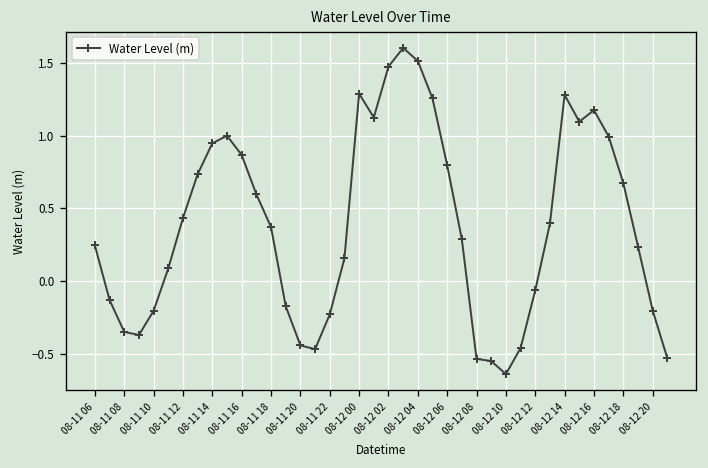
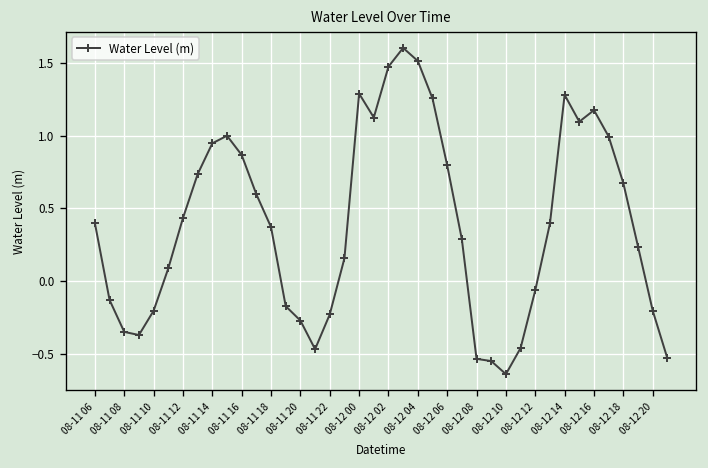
  {
-   "08-11 06": 0.24,
+   "08-11 06": 0.40,
    "08-11 08": -0.35,
    "08-11 10": -0.21,
    "08-11 12": 0.43,
    "08-11 14": 0.95,
    "08-11 16": 0.87,
    "08-11 18": 0.37,
-   "08-11 20": -0.44,
+   "08-11 20": -0.27,
    "08-11 22": -0.23,
    "08-12 00": 1.29,
    "08-12 02": 1.48,
    "08-12 04": 1.52,
    "08-12 06": 0.80,
    "08-12 08": -0.54,
    "08-12 10": -0.64,
    "08-12 12": -0.06,
    "08-12 14": 1.28,
    "08-12 16": 1.18,
    "08-12 18": 0.67,
    "08-12 20": -0.20
  }
